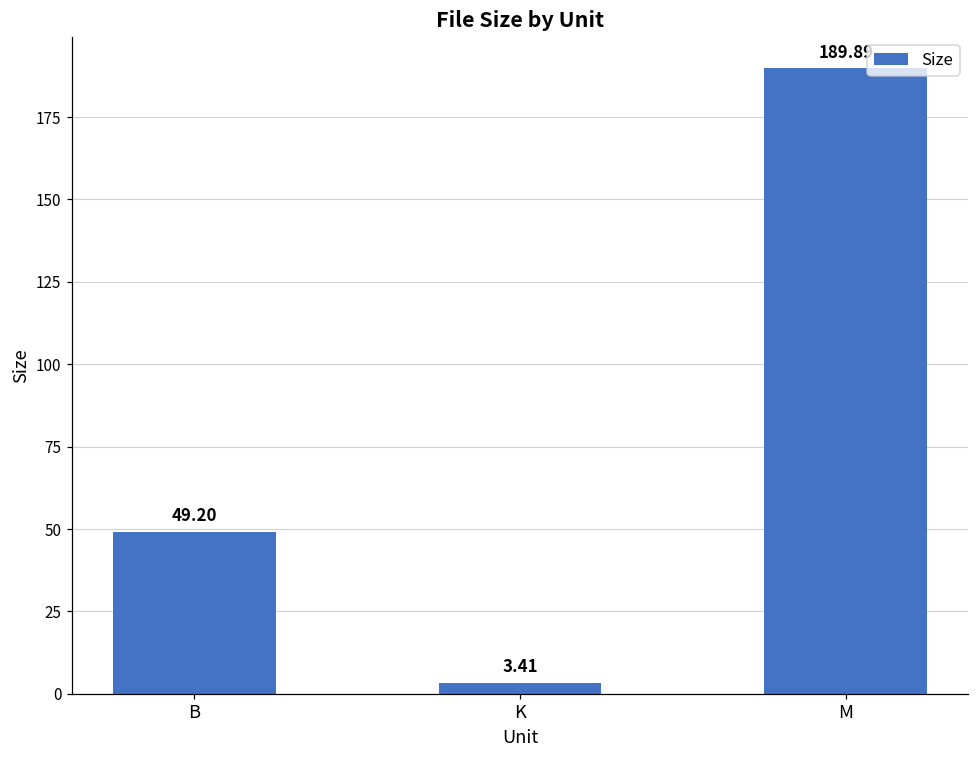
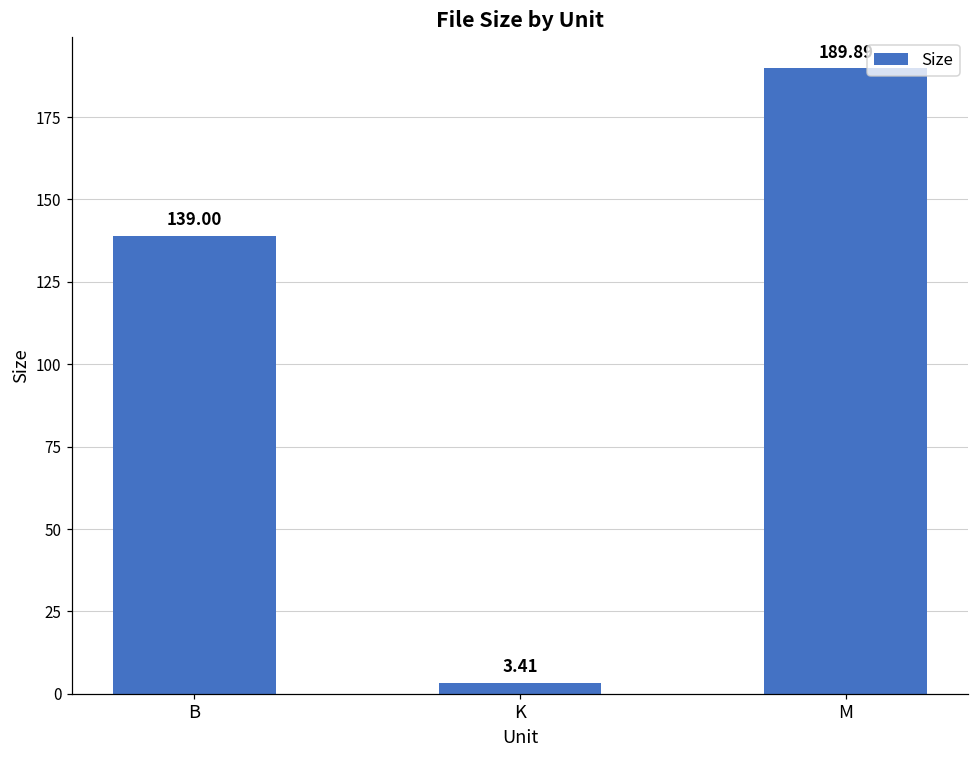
  {
-   "B": 49.20,
+   "B": 139.00,
    "K": 3.41
  }
